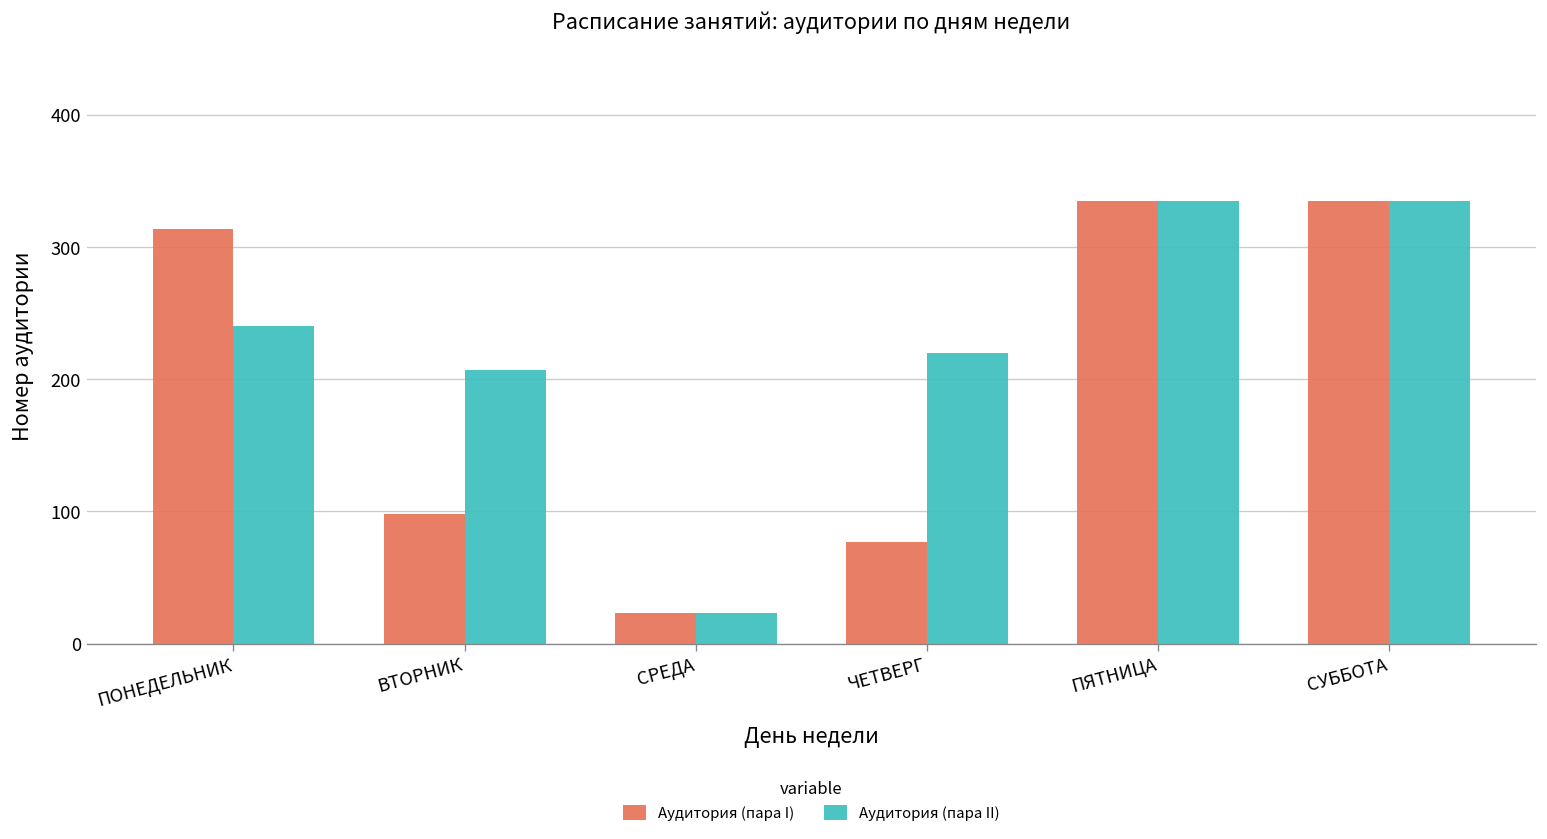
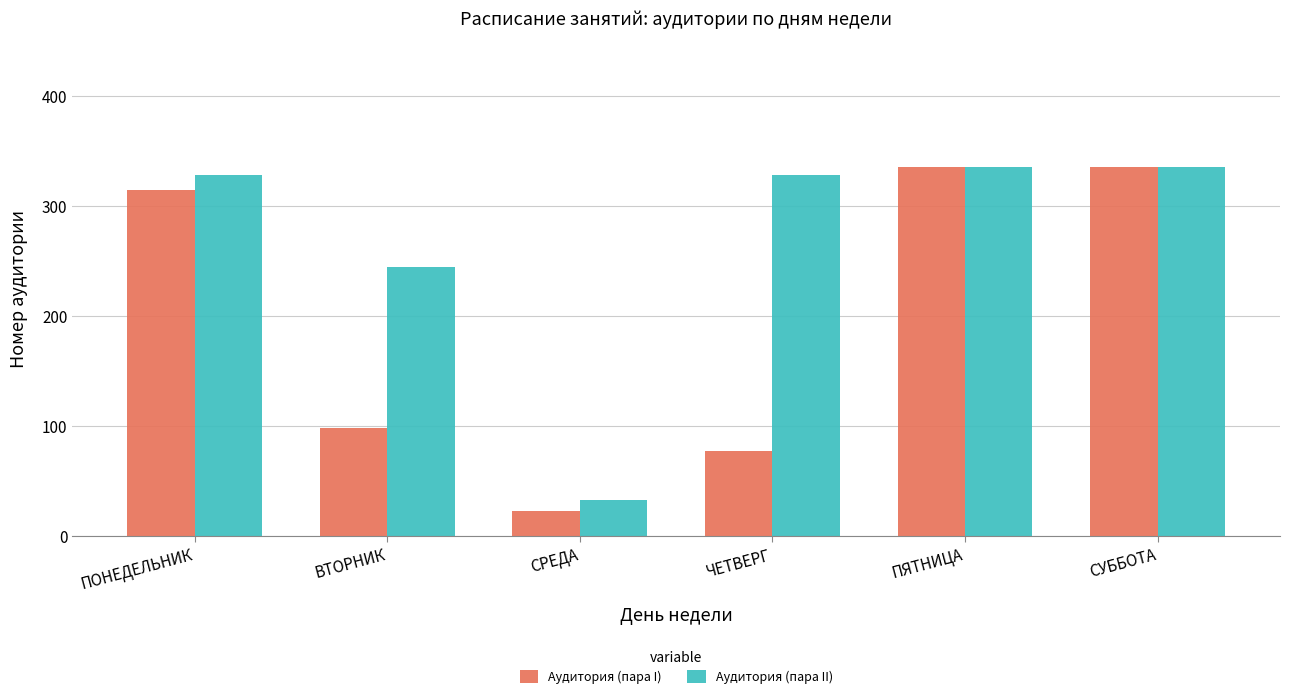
  {
    "Аудитория (пара I)": {
      "ПОНЕДЕЛЬНИК": 314,
      "ВТОРНИК": 98,
      "СРЕДА": 23,
      "ЧЕТВЕРГ": 77,
      "ПЯТНИЦА": 335,
      "СУББОТА": 335
    },
    "Аудитория (пара II)": {
-     "ПОНЕДЕЛЬНИК": 240,
-     "ВТОРНИК": 207,
-     "СРЕДА": 23,
-     "ЧЕТВЕРГ": 220,
+     "ПОНЕДЕЛЬНИК": 328,
+     "ВТОРНИК": 244,
+     "СРЕДА": 33,
+     "ЧЕТВЕРГ": 328,
      "ПЯТНИЦА": 335,
      "СУББОТА": 335
    }
  }
